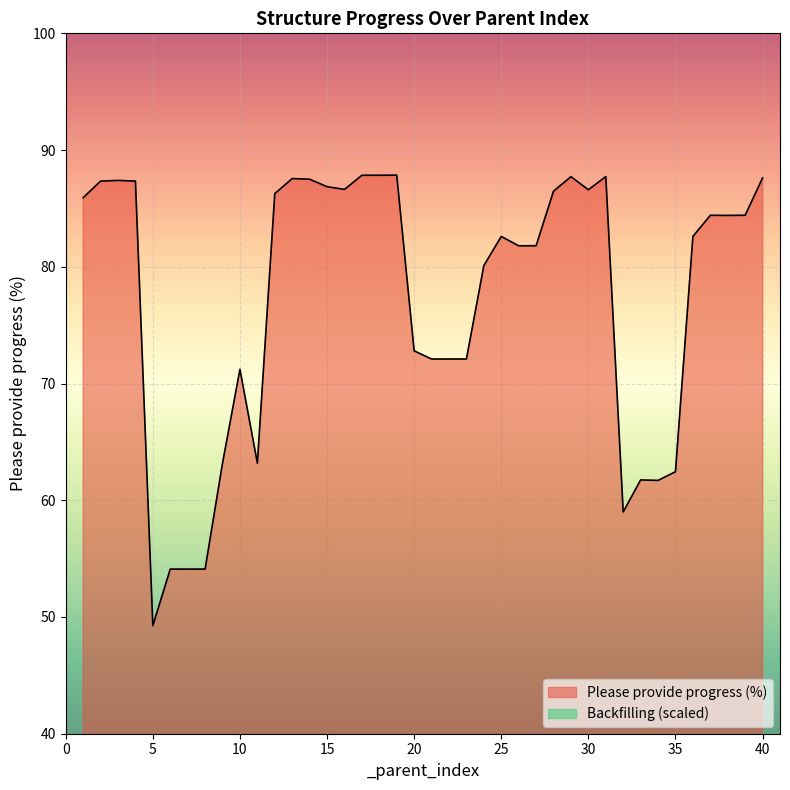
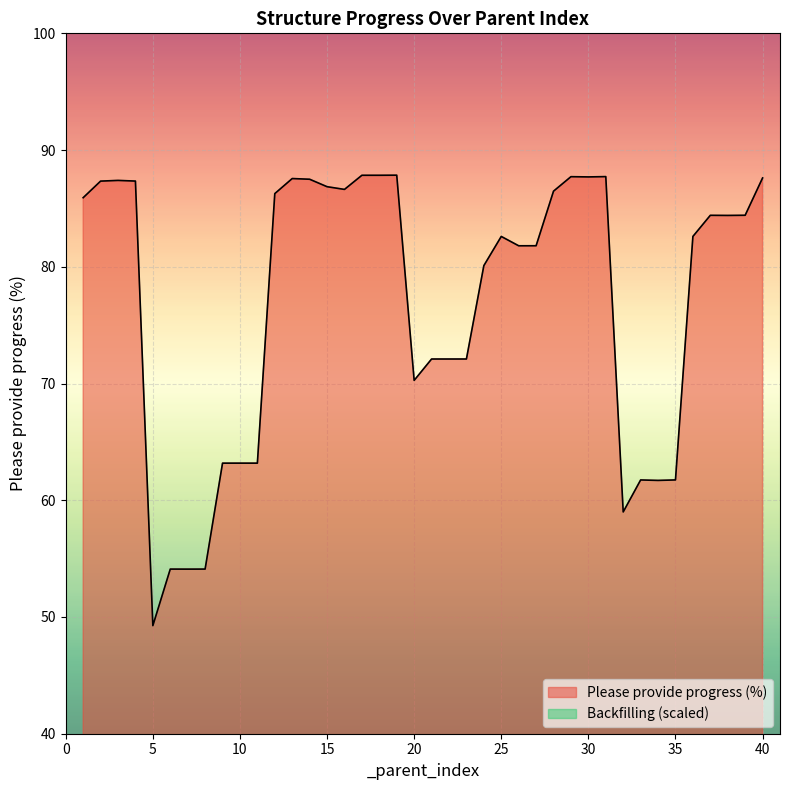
  {
    "Please provide progress (%)": {
      "5": 49.3,
-     "10": 71.2,
+     "10": 63.2,
      "15": 86.9,
-     "20": 72.8,
+     "20": 70.3,
      "25": 82.6,
-     "30": 86.6,
-     "35": 62.4,
+     "30": 87.7,
+     "35": 61.7,
      "40": 87.6
    }
  }
